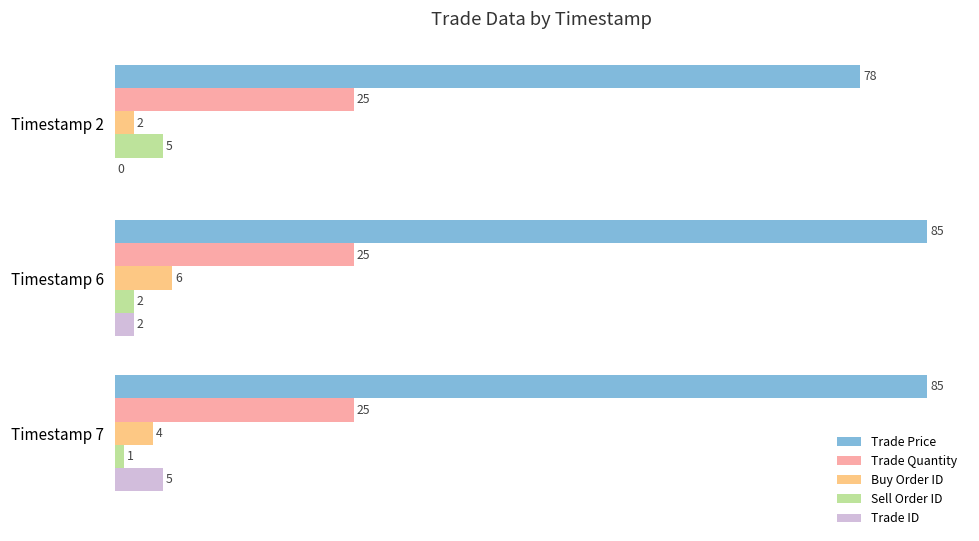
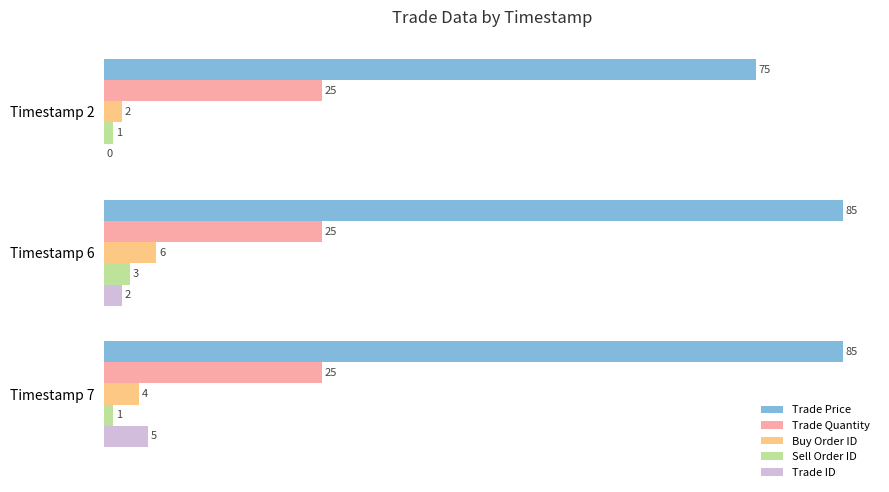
  {
    "Trade Price": {
-     "Timestamp 2": 78,
+     "Timestamp 2": 75,
      "Timestamp 6": 85,
      "Timestamp 7": 85
    },
    "Sell Order ID": {
-     "Timestamp 2": 5,
-     "Timestamp 6": 2,
+     "Timestamp 2": 1,
+     "Timestamp 6": 3,
      "Timestamp 7": 1
    },
    "Trade ID": {
      "Timestamp 2": 0,
      "Timestamp 6": 2,
      "Timestamp 7": 5
    }
  }
